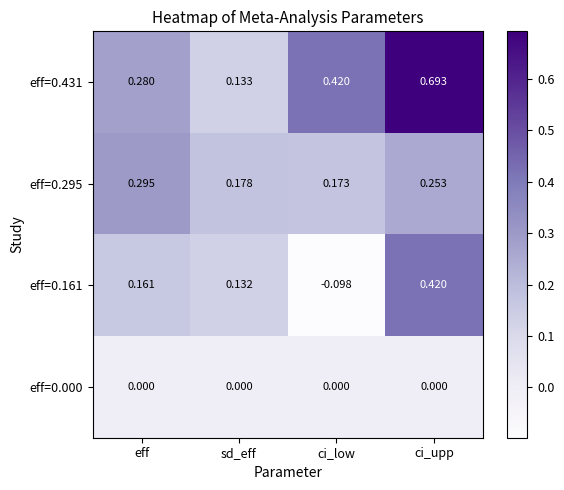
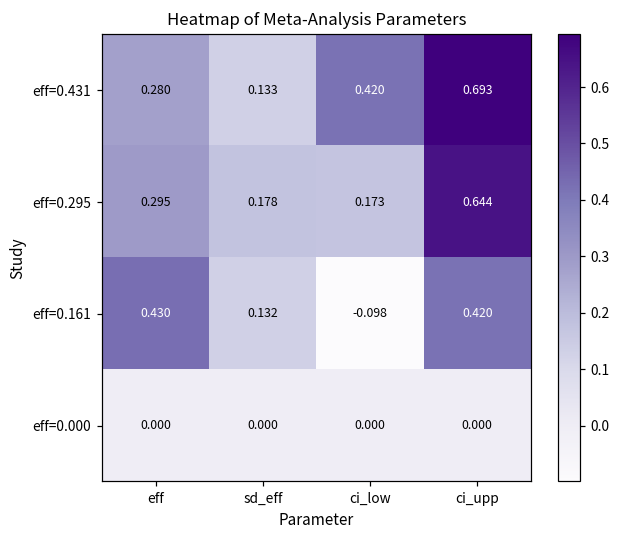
  {
    "eff=0.431": {
      "eff": 0.280,
      "sd_eff": 0.133,
      "ci_low": 0.420,
      "ci_upp": 0.693
    },
    "eff=0.295": {
      "eff": 0.295,
      "sd_eff": 0.178,
      "ci_low": 0.173,
-     "ci_upp": 0.253
+     "ci_upp": 0.644
    },
    "eff=0.161": {
-     "eff": 0.161,
+     "eff": 0.430,
      "sd_eff": 0.132,
      "ci_low": -0.098,
      "ci_upp": 0.420
    },
    "eff=0.000": {
      "eff": 0.000,
      "sd_eff": 0.000,
      "ci_low": 0.000,
      "ci_upp": 0.000
    }
  }
